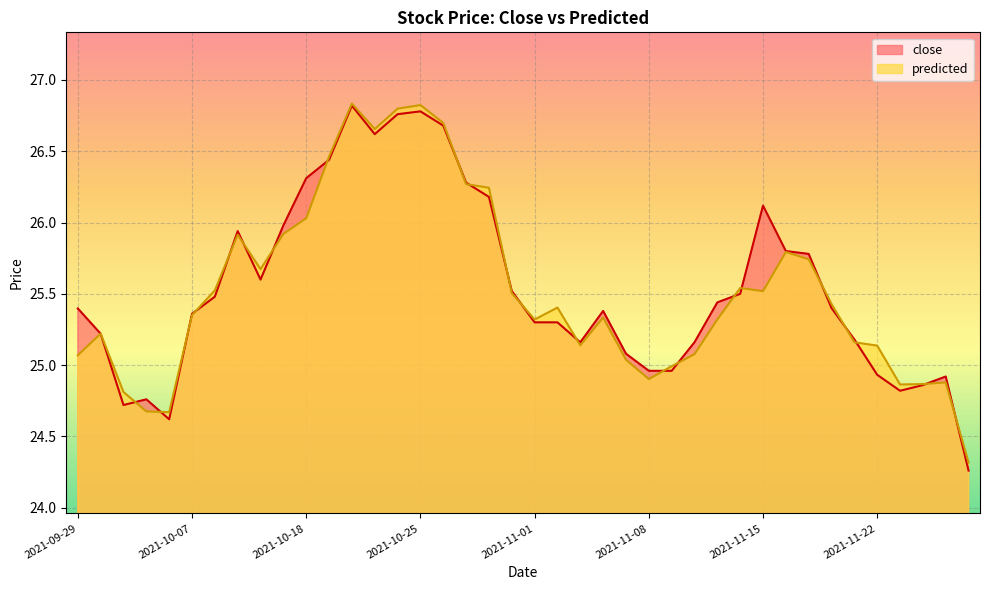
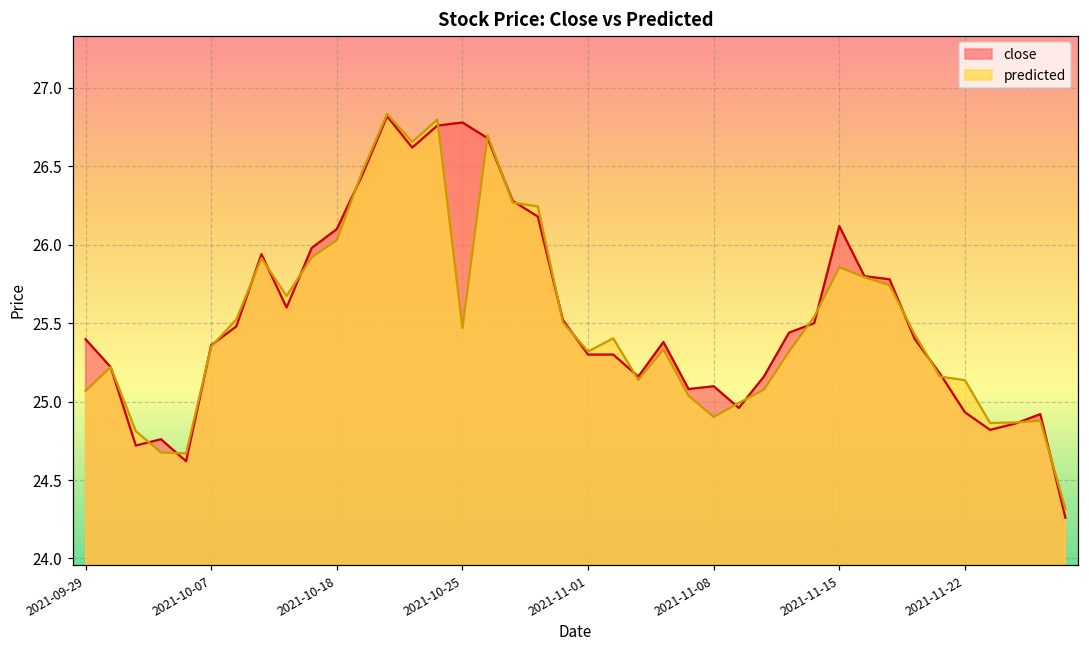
  {
    "close": {
      "2021-09-29": 25.40,
-     "2021-10-18": 26.31,
+     "2021-10-18": 26.10,
      "2021-10-25": 26.78,
      "2021-11-01": 25.30,
-     "2021-11-08": 24.96,
+     "2021-11-08": 25.10,
      "2021-11-15": 26.12,
      "2021-11-22": 24.93
    },
    "predicted": {
      "2021-09-29": 25.07,
      "2021-10-18": 26.03,
-     "2021-10-25": 26.82,
+     "2021-10-25": 25.47,
      "2021-11-01": 25.32,
      "2021-11-08": 24.90,
-     "2021-11-15": 25.52,
+     "2021-11-15": 25.86,
      "2021-11-22": 25.14
    }
  }
